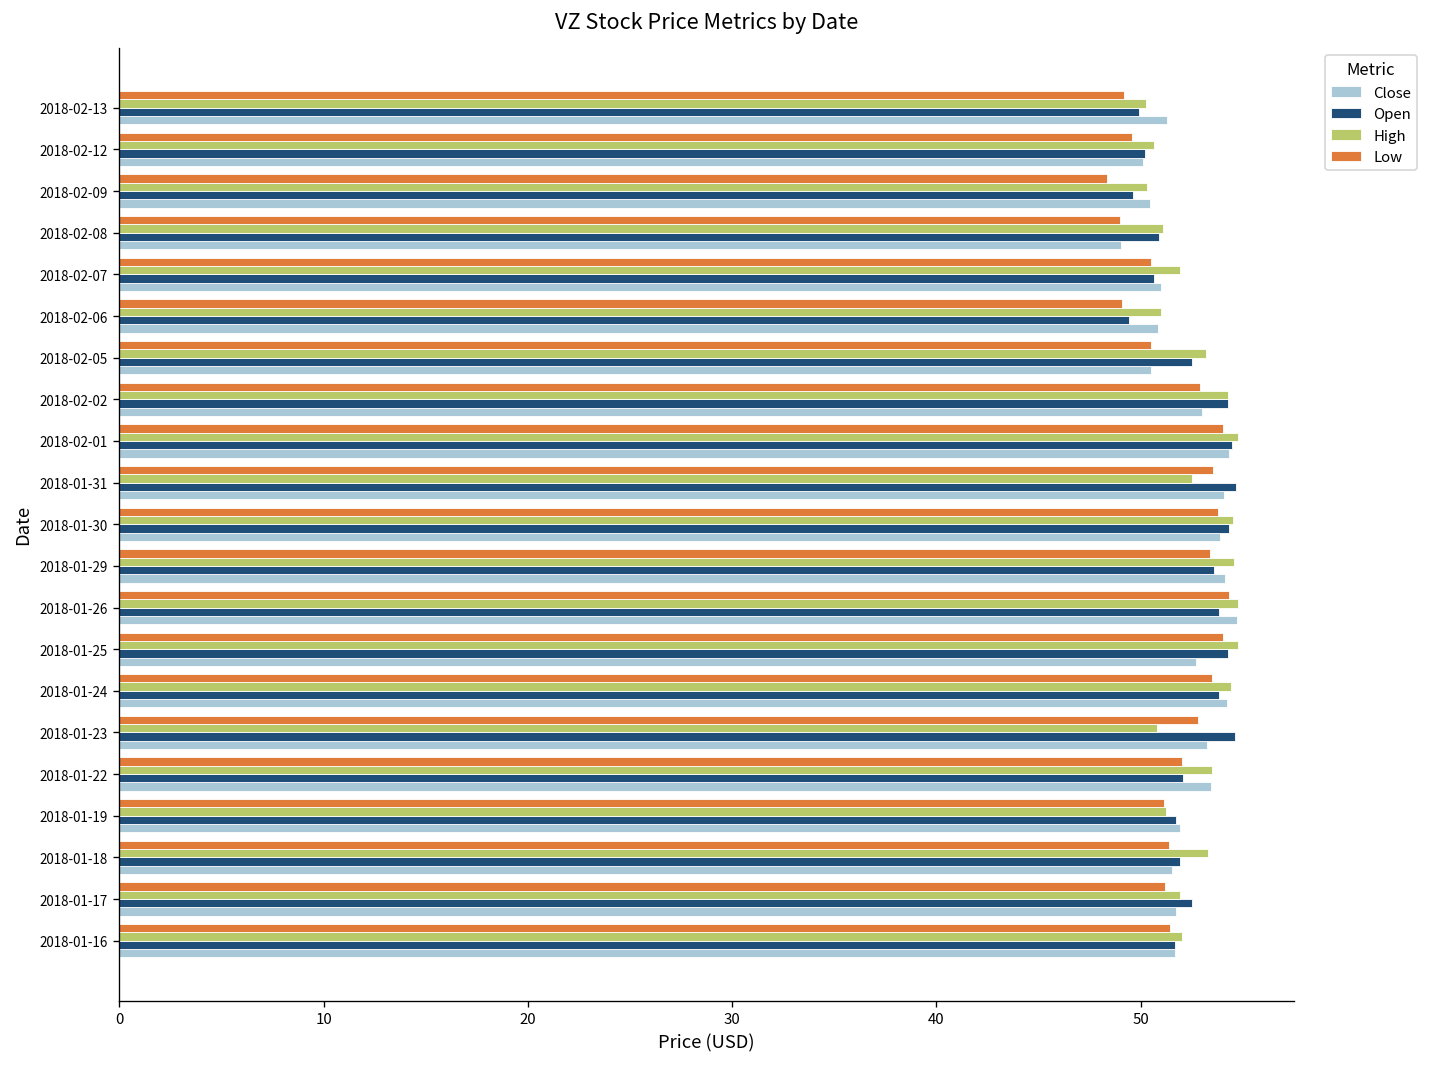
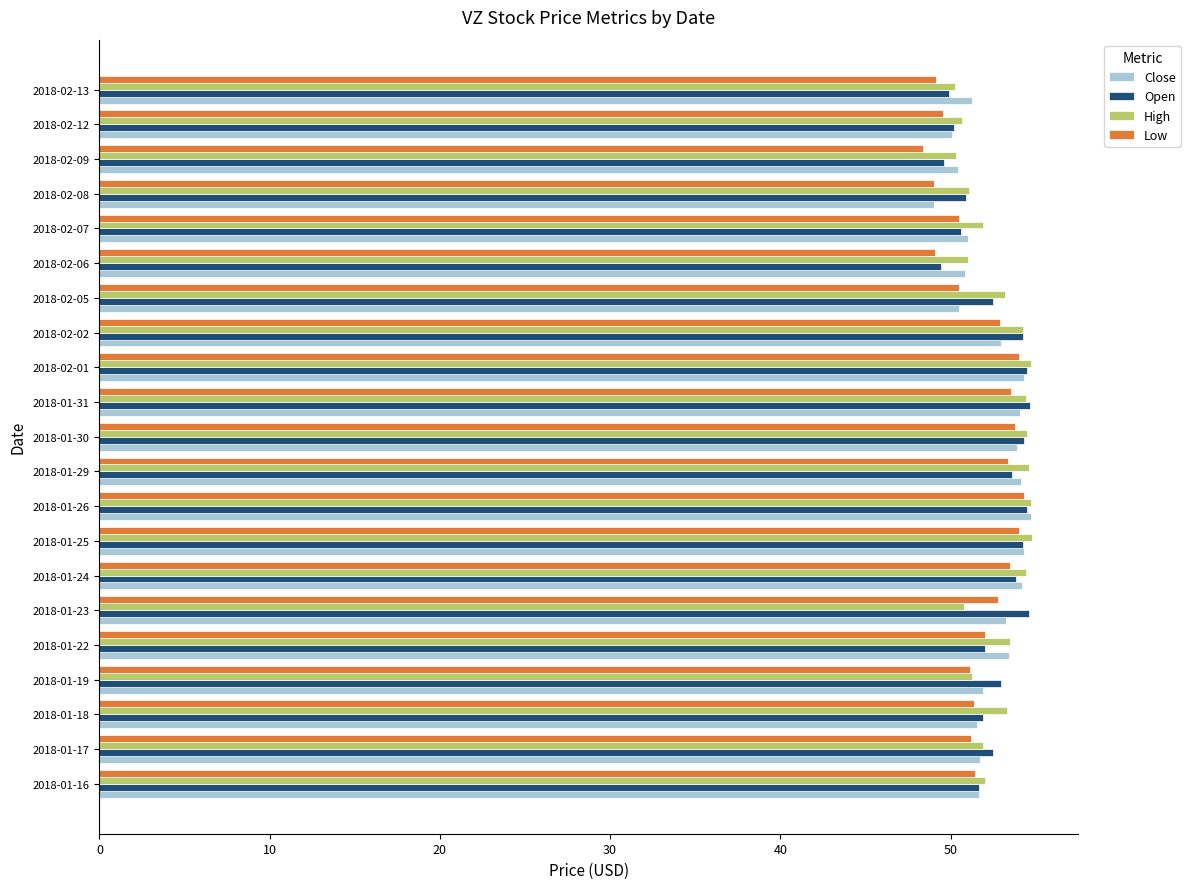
  {
    "Close": {
      "2018-02-13": 51.3,
      "2018-02-12": 50.1,
      "2018-02-09": 50.5,
      "2018-02-08": 49.0,
      "2018-02-07": 51.0,
      "2018-02-06": 50.8,
      "2018-02-05": 50.5,
      "2018-02-02": 53.0,
      "2018-02-01": 54.3,
      "2018-01-31": 54.1,
      "2018-01-30": 53.9,
      "2018-01-29": 54.1,
      "2018-01-26": 54.7,
-     "2018-01-25": 52.7,
+     "2018-01-25": 54.3,
      "2018-01-24": 54.2,
      "2018-01-23": 53.2,
      "2018-01-22": 53.5,
      "2018-01-19": 51.9,
      "2018-01-18": 51.5,
      "2018-01-17": 51.7,
      "2018-01-16": 51.7
    },
    "Open": {
      "2018-02-13": 49.9,
      "2018-02-12": 50.2,
      "2018-02-09": 49.6,
      "2018-02-08": 50.9,
      "2018-02-07": 50.6,
      "2018-02-06": 49.4,
      "2018-02-05": 52.5,
      "2018-02-02": 54.3,
      "2018-02-01": 54.5,
      "2018-01-31": 54.6,
      "2018-01-30": 54.3,
      "2018-01-29": 53.6,
-     "2018-01-26": 53.8,
+     "2018-01-26": 54.5,
      "2018-01-25": 54.3,
      "2018-01-24": 53.8,
      "2018-01-23": 54.6,
      "2018-01-22": 52.0,
-     "2018-01-19": 51.7,
+     "2018-01-19": 52.9,
      "2018-01-18": 51.9,
      "2018-01-17": 52.5,
      "2018-01-16": 51.7
    },
    "High": {
      "2018-02-13": 50.3,
      "2018-02-12": 50.7,
      "2018-02-09": 50.3,
      "2018-02-08": 51.1,
      "2018-02-07": 51.9,
      "2018-02-06": 51.0,
      "2018-02-05": 53.2,
      "2018-02-02": 54.3,
      "2018-02-01": 54.8,
-     "2018-01-31": 52.5,
+     "2018-01-31": 54.4,
      "2018-01-30": 54.5,
      "2018-01-29": 54.6,
      "2018-01-26": 54.8,
      "2018-01-25": 54.8,
      "2018-01-24": 54.4,
      "2018-01-23": 50.8,
      "2018-01-22": 53.5,
      "2018-01-19": 51.2,
      "2018-01-18": 53.3,
      "2018-01-17": 51.9,
      "2018-01-16": 52.0
    },
    "Low": {
      "2018-02-13": 49.2,
      "2018-02-12": 49.6,
      "2018-02-09": 48.4,
      "2018-02-08": 49.0,
      "2018-02-07": 50.5,
      "2018-02-06": 49.1,
      "2018-02-05": 50.5,
      "2018-02-02": 52.9,
      "2018-02-01": 54.0,
      "2018-01-31": 53.5,
      "2018-01-30": 53.8,
      "2018-01-29": 53.4,
      "2018-01-26": 54.3,
      "2018-01-25": 54.0,
      "2018-01-24": 53.5,
      "2018-01-23": 52.8,
      "2018-01-22": 52.0,
      "2018-01-19": 51.2,
      "2018-01-18": 51.4,
      "2018-01-17": 51.2,
      "2018-01-16": 51.4
    }
  }
